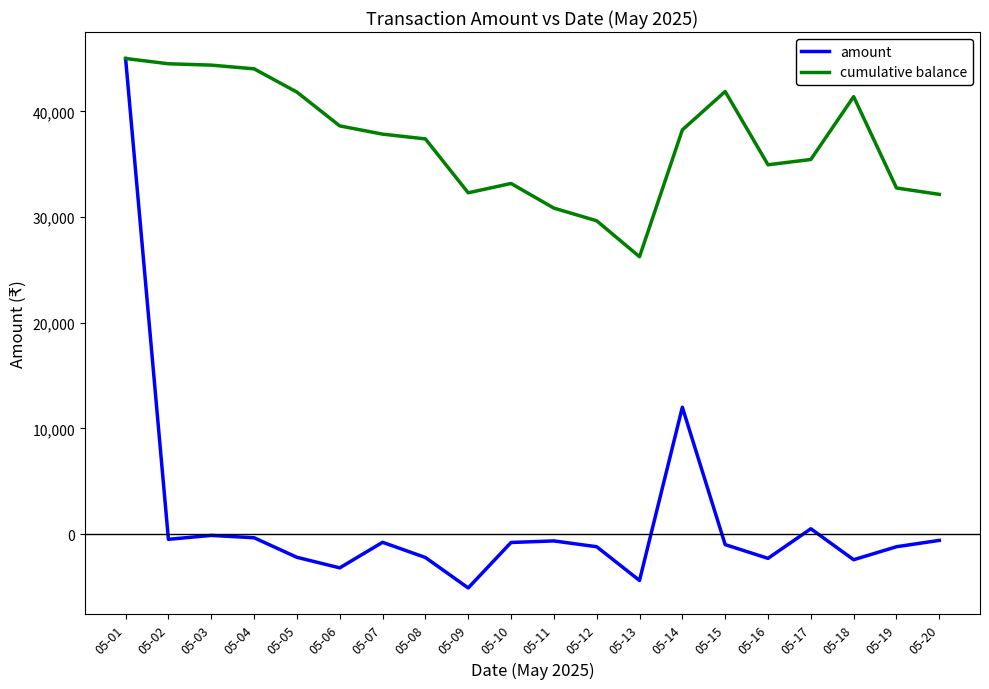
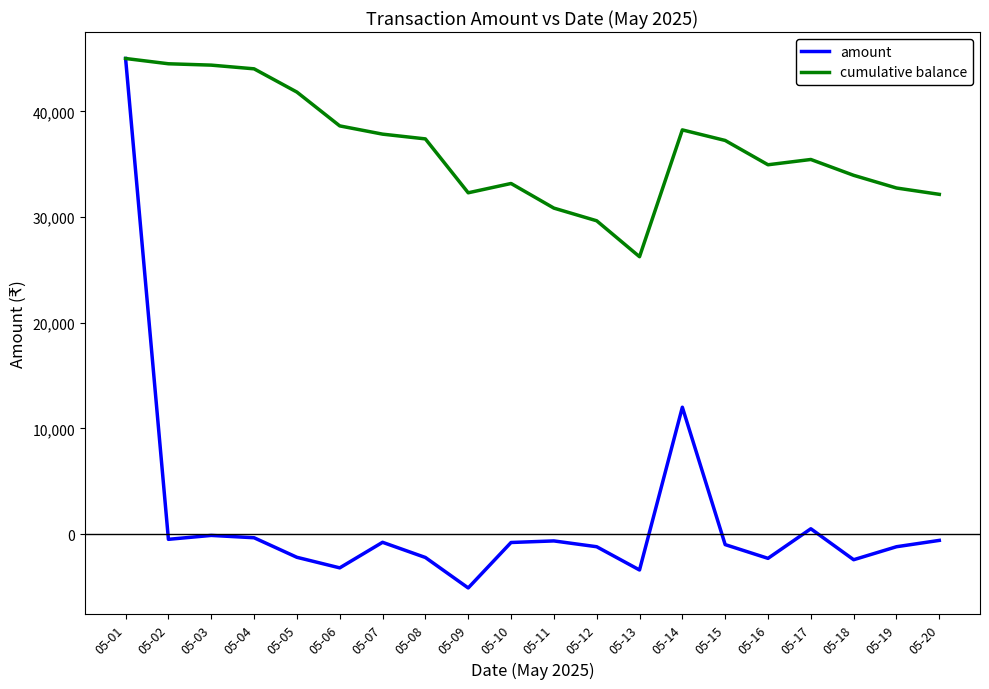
  {
    "amount": {
      "05-02": "-500",
      "05-03": "-100",
      "05-04": "-400",
      "05-05": "-2,200",
      "05-06": "-3,200",
      "05-07": "-800",
      "05-08": "-2,200",
      "05-09": "-5,100",
      "05-10": "-800",
      "05-11": "-700",
      "05-12": "-1,200",
-     "05-13": "-4,400",
+     "05-13": "-3,400",
      "05-14": "12,000",
      "05-15": "-1,000",
      "05-16": "-2,300",
      "05-17": "500",
      "05-18": "-2,400",
      "05-19": "-1,200",
      "05-20": "-600"
    },
    "cumulative balance": {
      "05-02": "44,500",
      "05-03": "44,400",
      "05-04": "44,000",
      "05-05": "41,800",
      "05-06": "38,600",
      "05-07": "37,800",
      "05-08": "37,400",
      "05-09": "32,300",
      "05-10": "33,200",
      "05-11": "30,800",
      "05-12": "29,600",
      "05-13": "26,200",
      "05-14": "38,200",
-     "05-15": "41,900",
+     "05-15": "37,200",
      "05-16": "34,900",
      "05-17": "35,400",
-     "05-18": "41,400",
+     "05-18": "33,900",
      "05-19": "32,700",
      "05-20": "32,100"
    }
  }
